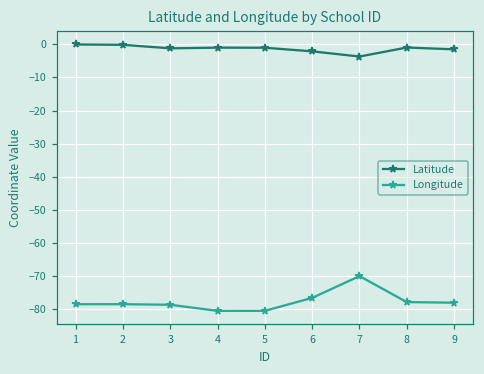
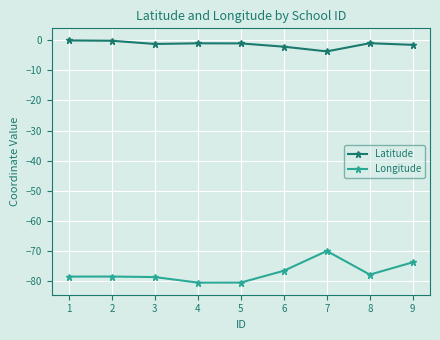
  {
    "Latitude": {
      "1": 0,
      "2": 0,
      "3": -1,
      "4": -1,
      "5": -1,
      "6": -2,
      "7": -4,
      "8": -1,
      "9": -2
    },
    "Longitude": {
      "1": -78,
      "2": -78,
      "3": -79,
      "4": -80,
      "5": -80,
      "6": -77,
      "7": -70,
      "8": -78,
-     "9": -78
+     "9": -74
    }
  }
